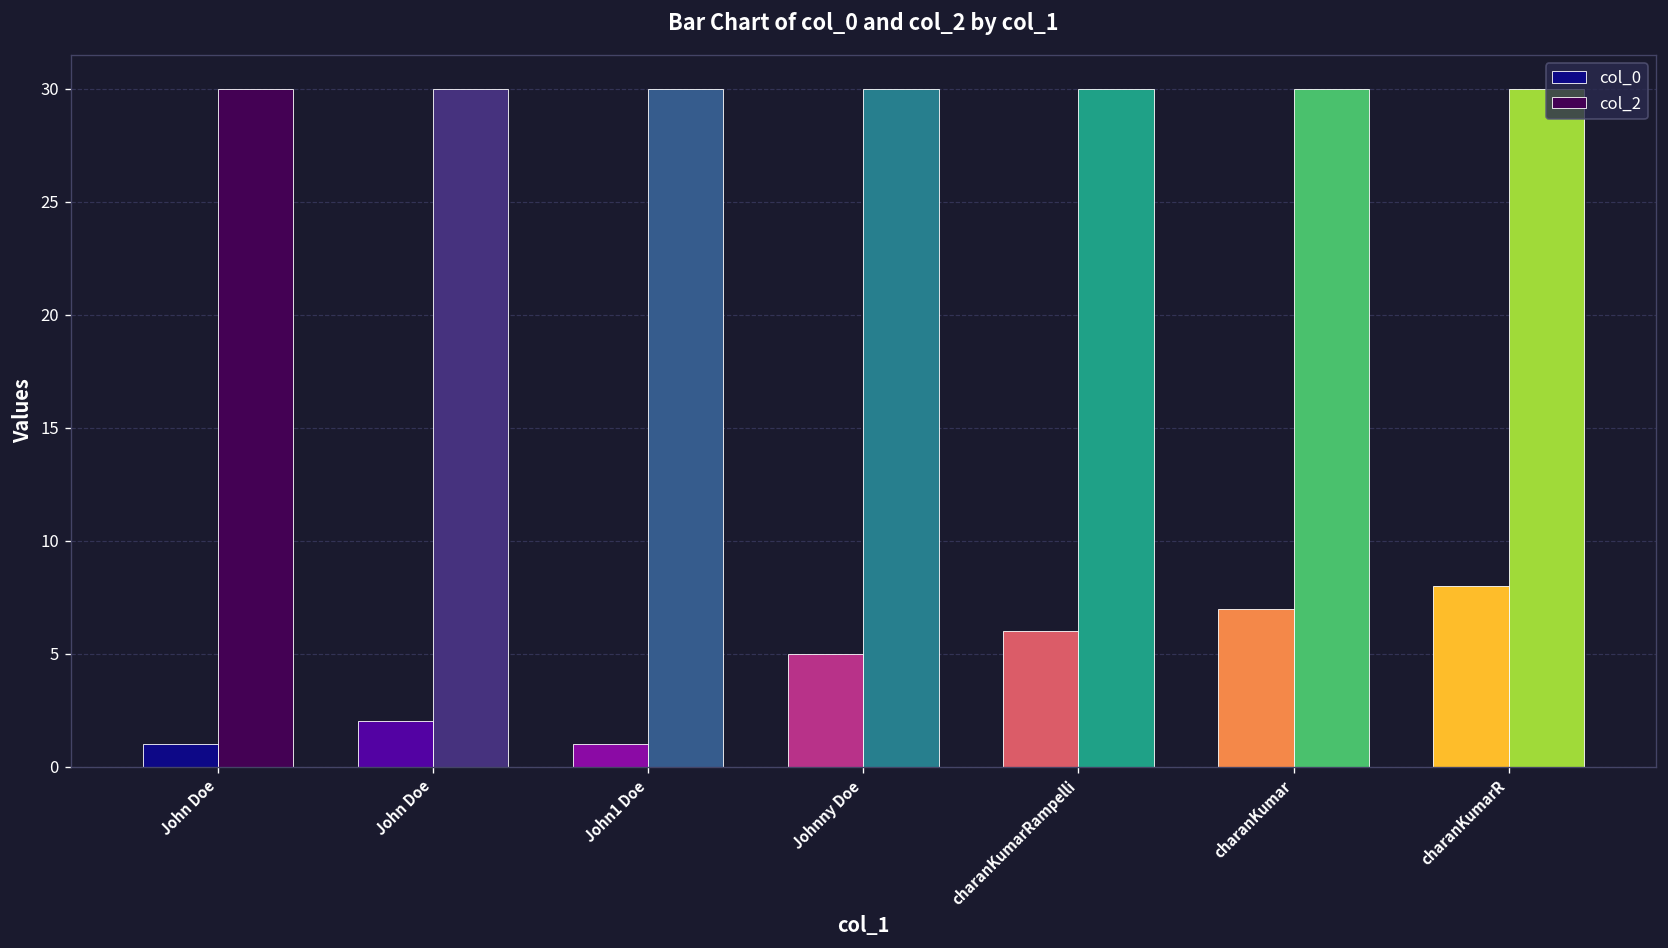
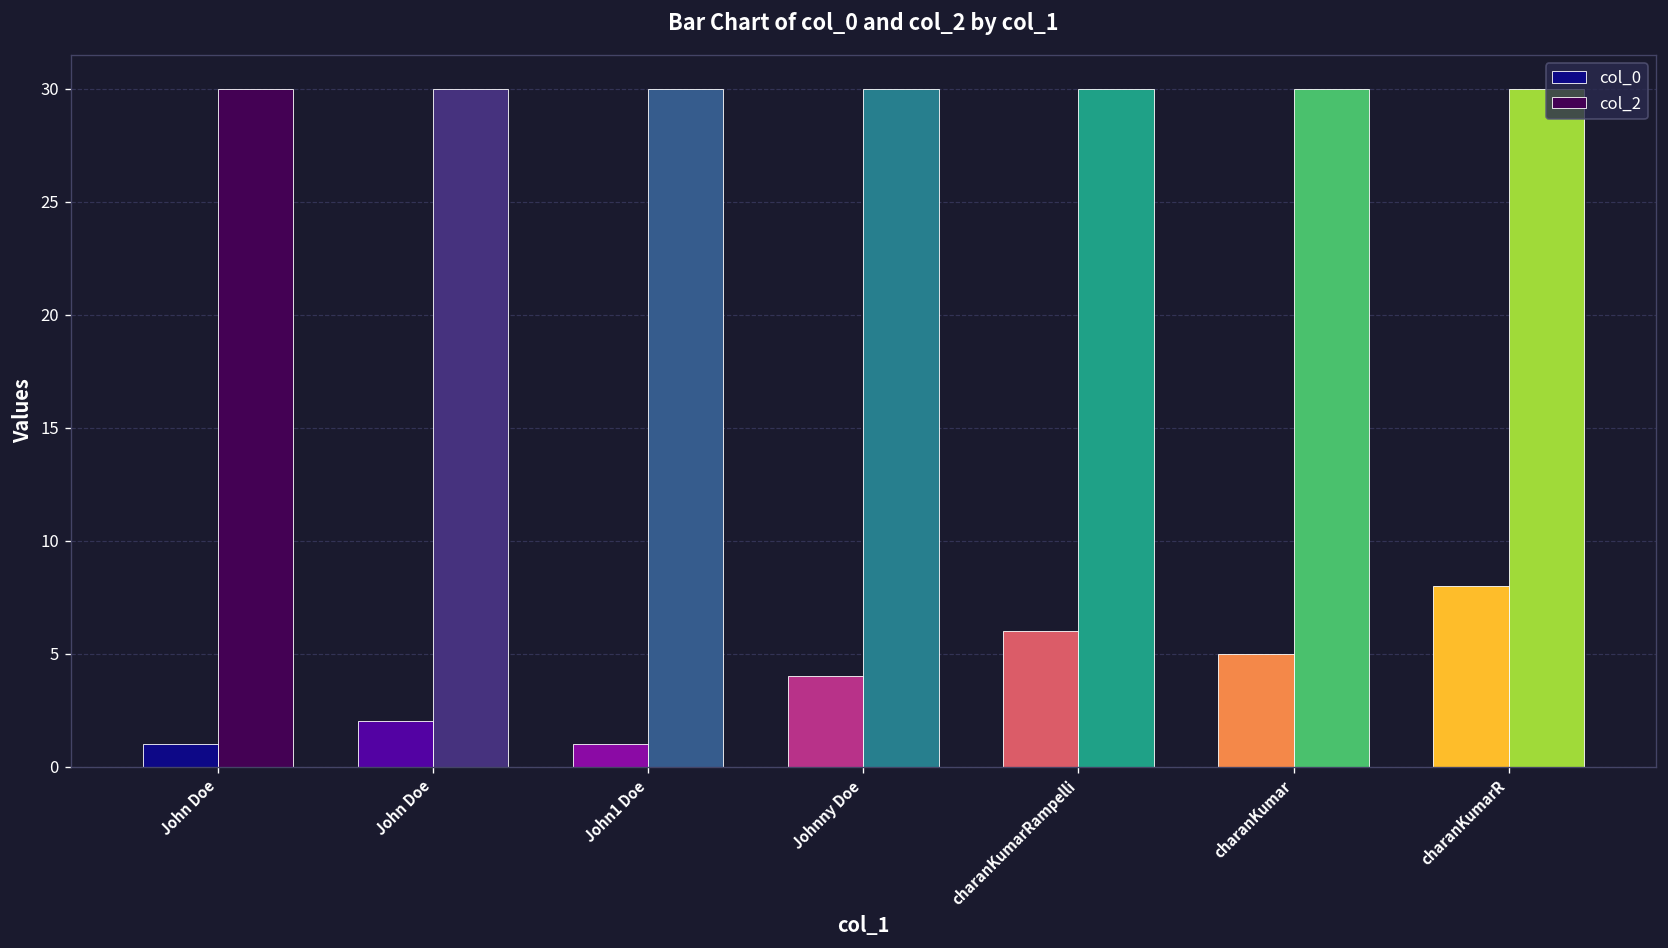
  {
    "col_0": {
      "John1 Doe": 1,
-     "Johnny Doe": 5,
+     "Johnny Doe": 4,
      "charanKumarRampelli": 6,
-     "charanKumar": 7,
+     "charanKumar": 5,
      "charanKumarR": 8
    },
    "col_2": {
      "John1 Doe": 30,
      "Johnny Doe": 30,
      "charanKumarRampelli": 30,
      "charanKumar": 30
    }
  }
